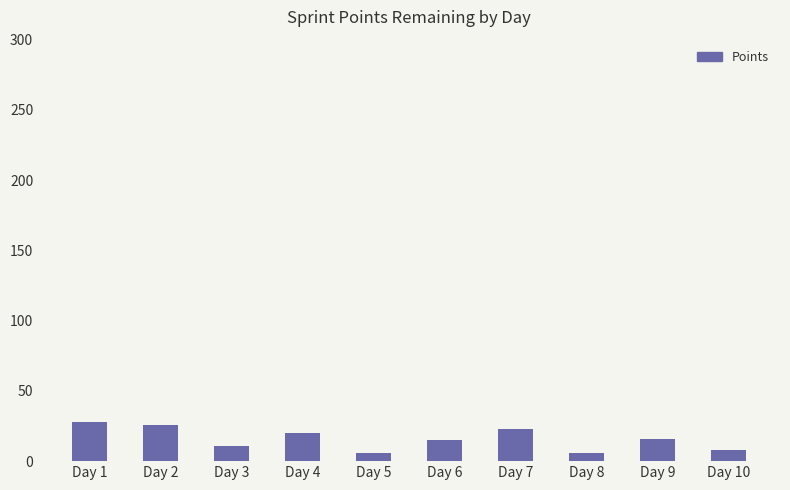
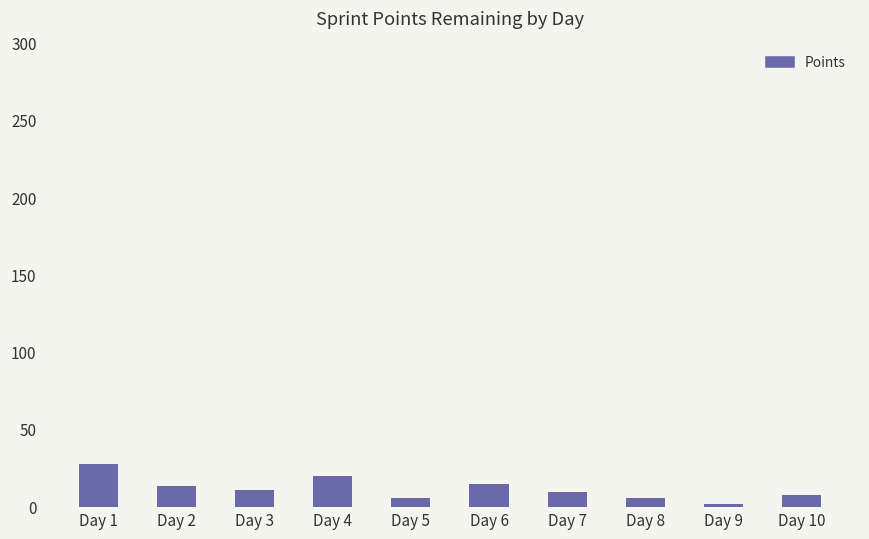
  {
    "Day 1": 28,
-   "Day 2": 26,
+   "Day 2": 14,
    "Day 3": 11,
    "Day 4": 20,
    "Day 5": 6,
    "Day 6": 15,
-   "Day 7": 23,
+   "Day 7": 10,
    "Day 8": 6,
-   "Day 9": 16,
+   "Day 9": 2,
    "Day 10": 8
  }
